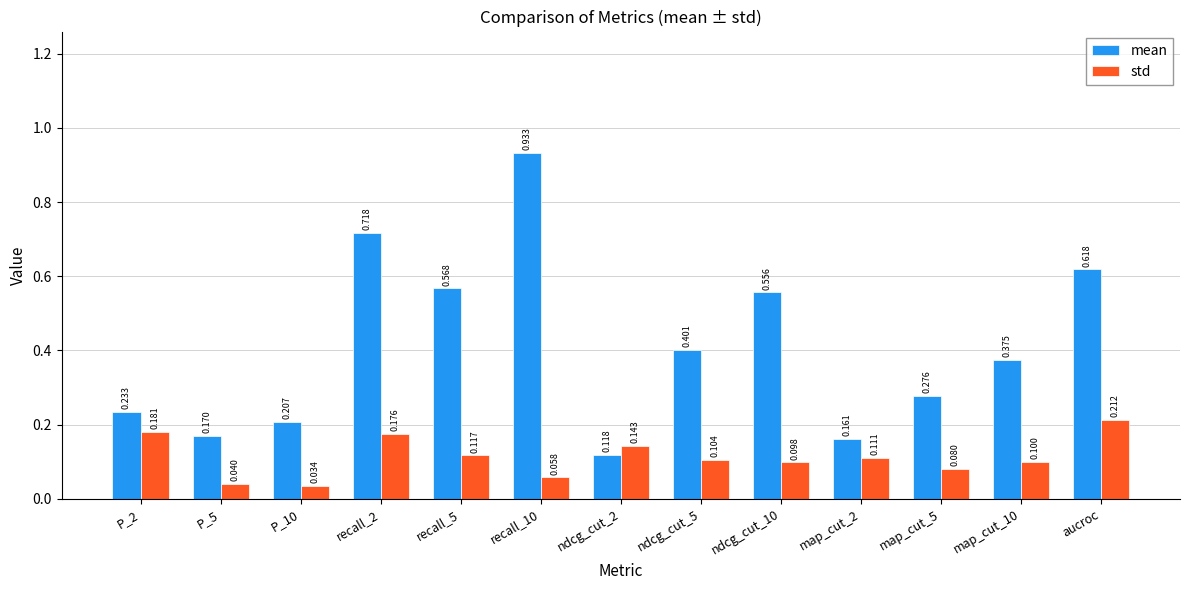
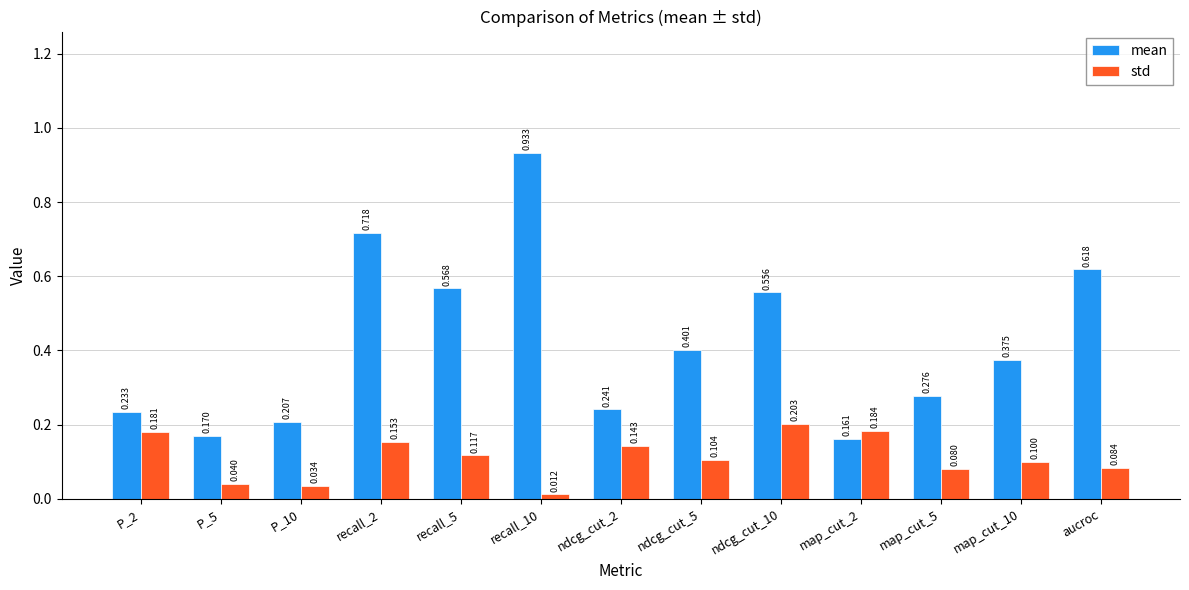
  {
    "mean": {
      "P_2": 0.233,
      "P_5": 0.170,
      "P_10": 0.207,
      "recall_2": 0.718,
      "recall_5": 0.568,
      "recall_10": 0.933,
-     "ndcg_cut_2": 0.118,
+     "ndcg_cut_2": 0.241,
      "ndcg_cut_5": 0.401,
      "ndcg_cut_10": 0.556,
      "map_cut_2": 0.161,
      "map_cut_5": 0.276,
      "map_cut_10": 0.375,
      "aucroc": 0.618
    },
    "std": {
      "P_2": 0.181,
      "P_5": 0.040,
      "P_10": 0.034,
-     "recall_2": 0.176,
+     "recall_2": 0.153,
      "recall_5": 0.117,
-     "recall_10": 0.058,
+     "recall_10": 0.012,
      "ndcg_cut_2": 0.143,
      "ndcg_cut_5": 0.104,
-     "ndcg_cut_10": 0.098,
-     "map_cut_2": 0.111,
+     "ndcg_cut_10": 0.203,
+     "map_cut_2": 0.184,
      "map_cut_5": 0.080,
      "map_cut_10": 0.100,
-     "aucroc": 0.212
+     "aucroc": 0.084
    }
  }
